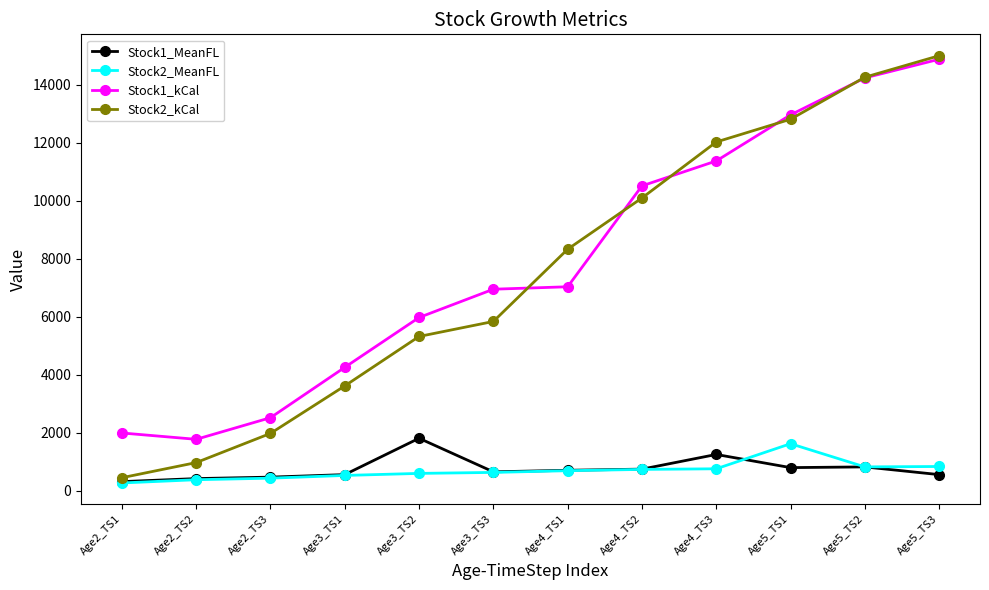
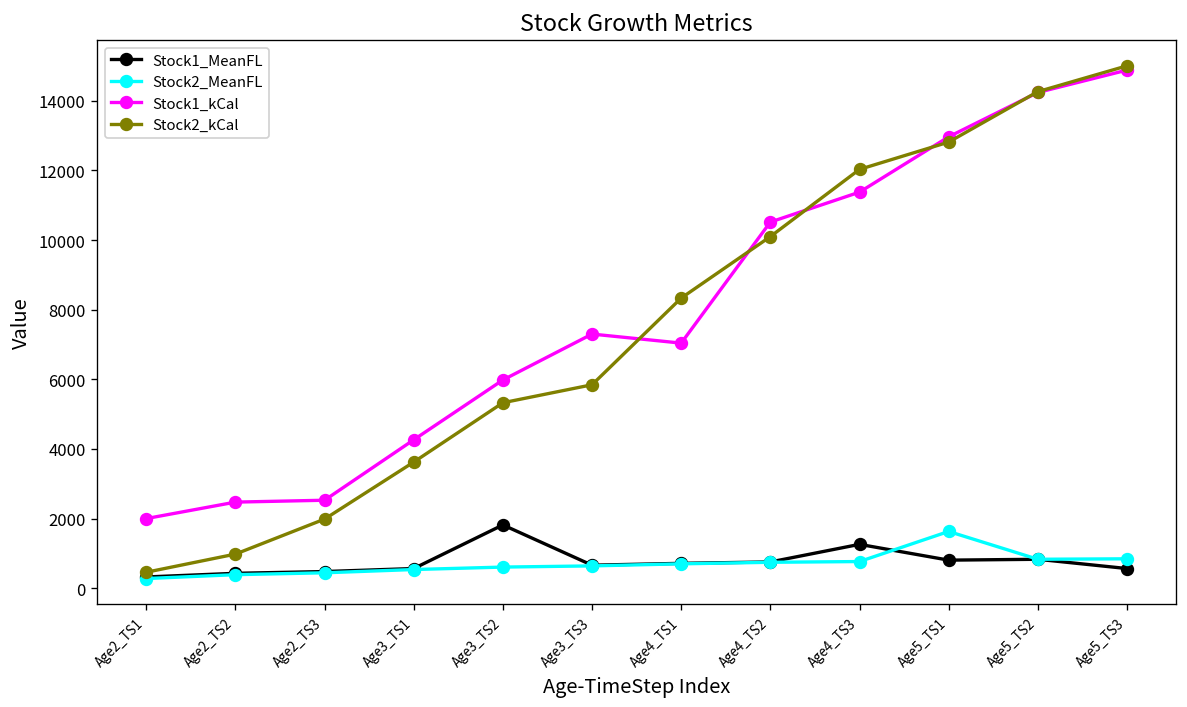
  {
    "Stock1_MeanFL": {
      "Age3_TS2": 1800,
      "Age4_TS3": 1300,
      "Age5_TS1": 800,
      "Age5_TS3": 600
    },
    "Stock2_MeanFL": {
      "Age3_TS2": 600,
      "Age4_TS3": 800,
      "Age5_TS1": 1600,
      "Age5_TS3": 800
    },
    "Stock1_kCal": {
      "Age2_TS1": 2000,
-     "Age2_TS2": 1800,
+     "Age2_TS2": 2500,
      "Age2_TS3": 2500,
      "Age3_TS1": 4300,
      "Age3_TS2": 6000,
-     "Age3_TS3": 7000,
+     "Age3_TS3": 7300,
      "Age4_TS1": 7000,
      "Age4_TS2": 10500,
      "Age4_TS3": 11400,
      "Age5_TS1": 13000,
      "Age5_TS3": 14900
    },
    "Stock2_kCal": {
      "Age2_TS1": 500,
      "Age2_TS2": 1000,
      "Age2_TS3": 2000,
      "Age3_TS1": 3600,
      "Age3_TS2": 5300,
      "Age3_TS3": 5800,
      "Age4_TS1": 8300,
      "Age4_TS2": 10100,
      "Age4_TS3": 12000,
      "Age5_TS1": 12800,
      "Age5_TS3": 15000
    }
  }
